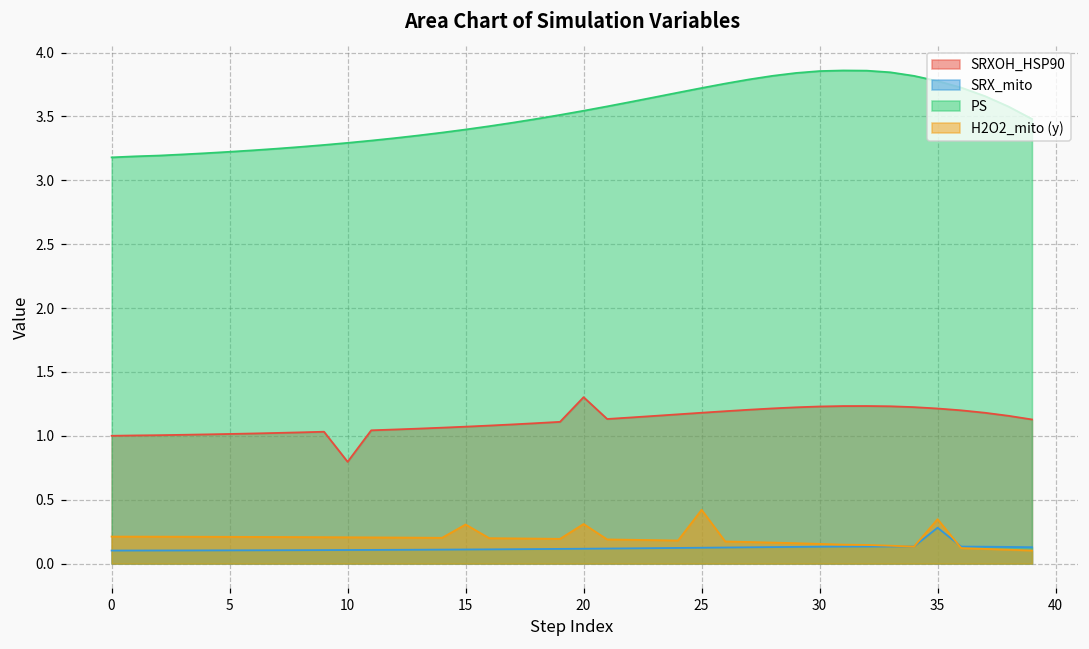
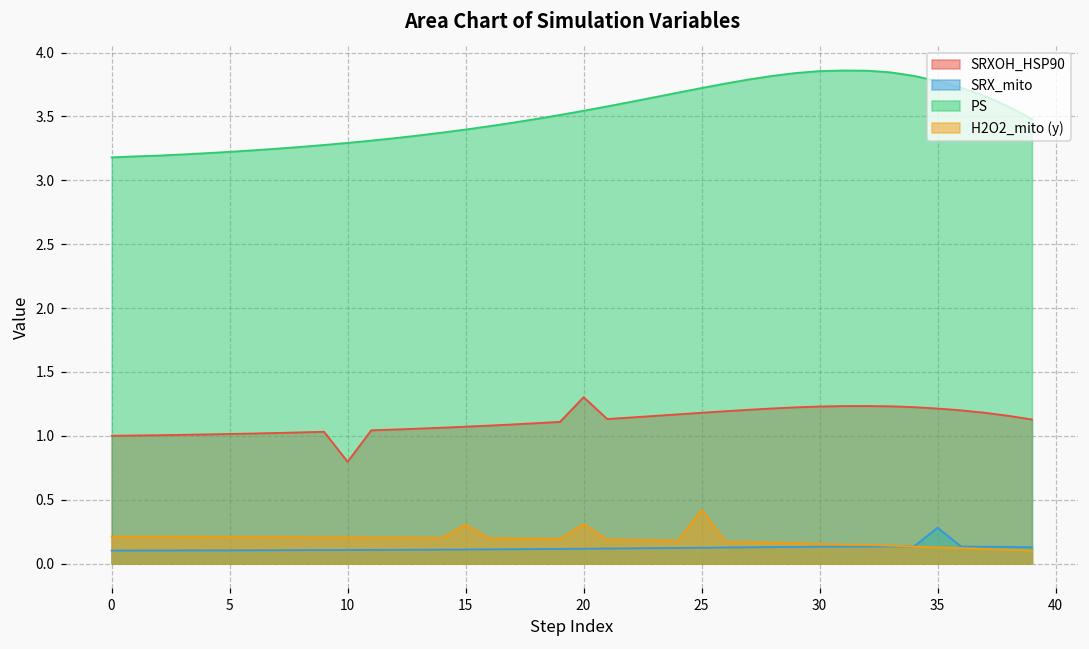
  {
    "SRXOH_HSP90": {
      "0": 1.00,
      "5": 1.01,
      "10": 0.80,
      "15": 1.07,
      "20": 1.30,
      "25": 1.18,
      "30": 1.23,
      "35": 1.21
    },
    "SRX_mito": {
      "0": 0.10,
      "5": 0.10,
      "10": 0.11,
      "15": 0.11,
      "20": 0.12,
      "25": 0.12,
      "35": 0.28
    },
    "PS": {
      "0": 3.18,
      "5": 3.22,
      "10": 3.29,
      "15": 3.40,
      "20": 3.54,
      "25": 3.72,
      "30": 3.85
    },
    "H2O2_mito (y)": {
      "0": 0.21,
      "5": 0.21,
      "10": 0.21,
      "15": 0.31,
      "20": 0.31,
      "25": 0.42,
-     "35": 0.35
+     "35": 0.13
    }
  }
